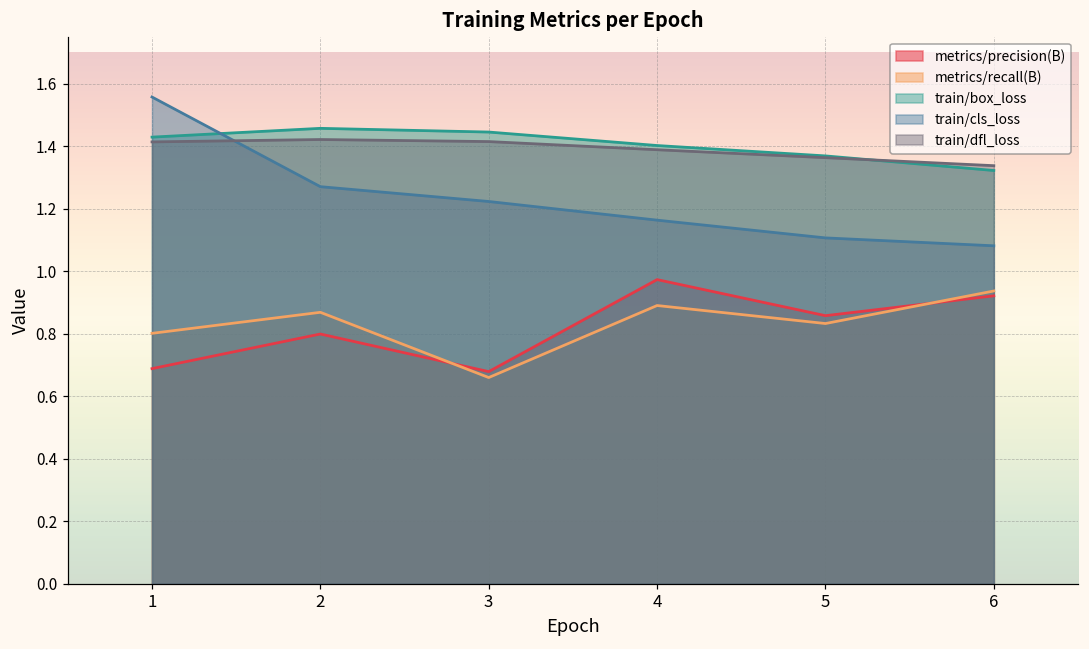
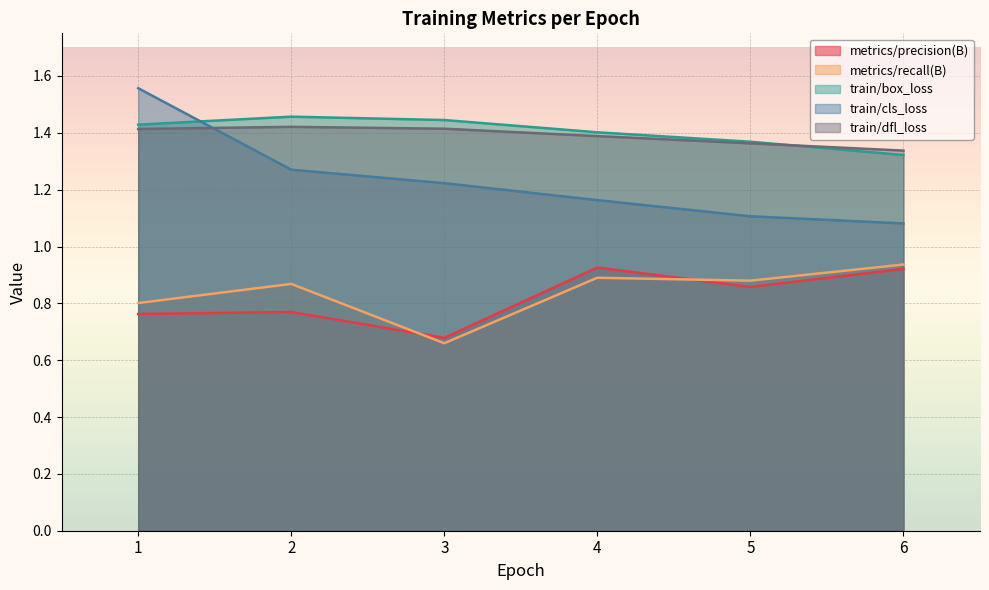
  {
    "metrics/precision(B)": {
-     "1": 0.69,
-     "2": 0.80,
+     "1": 0.76,
+     "2": 0.77,
      "3": 0.68,
-     "4": 0.97,
+     "4": 0.93,
      "5": 0.86,
      "6": 0.92
    },
    "metrics/recall(B)": {
      "1": 0.80,
      "2": 0.87,
      "3": 0.66,
      "4": 0.89,
-     "5": 0.83,
+     "5": 0.88,
      "6": 0.94
    }
  }
